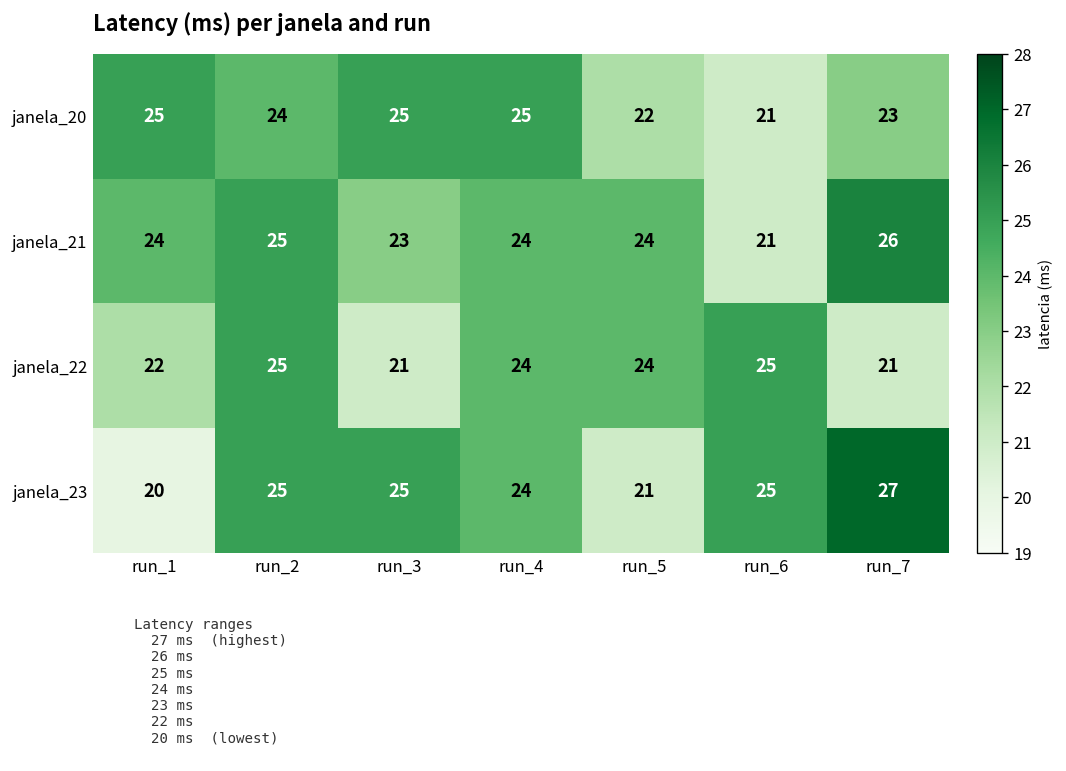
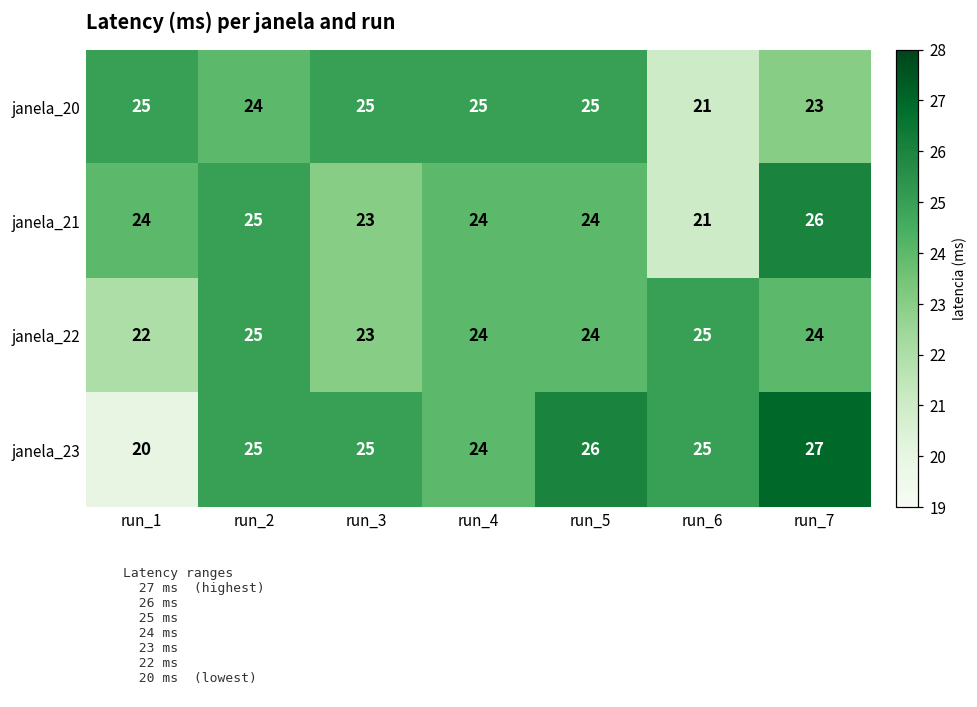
  {
    "janela_20": {
      "run_1": 25,
      "run_2": 24,
      "run_3": 25,
      "run_4": 25,
-     "run_5": 22,
+     "run_5": 25,
      "run_6": 21,
      "run_7": 23
    },
    "janela_21": {
      "run_1": 24,
      "run_2": 25,
      "run_3": 23,
      "run_4": 24,
      "run_5": 24,
      "run_6": 21,
      "run_7": 26
    },
    "janela_22": {
      "run_1": 22,
      "run_2": 25,
-     "run_3": 21,
+     "run_3": 23,
      "run_4": 24,
      "run_5": 24,
      "run_6": 25,
-     "run_7": 21
+     "run_7": 24
    },
    "janela_23": {
      "run_1": 20,
      "run_2": 25,
      "run_3": 25,
      "run_4": 24,
-     "run_5": 21,
+     "run_5": 26,
      "run_6": 25,
      "run_7": 27
    }
  }
